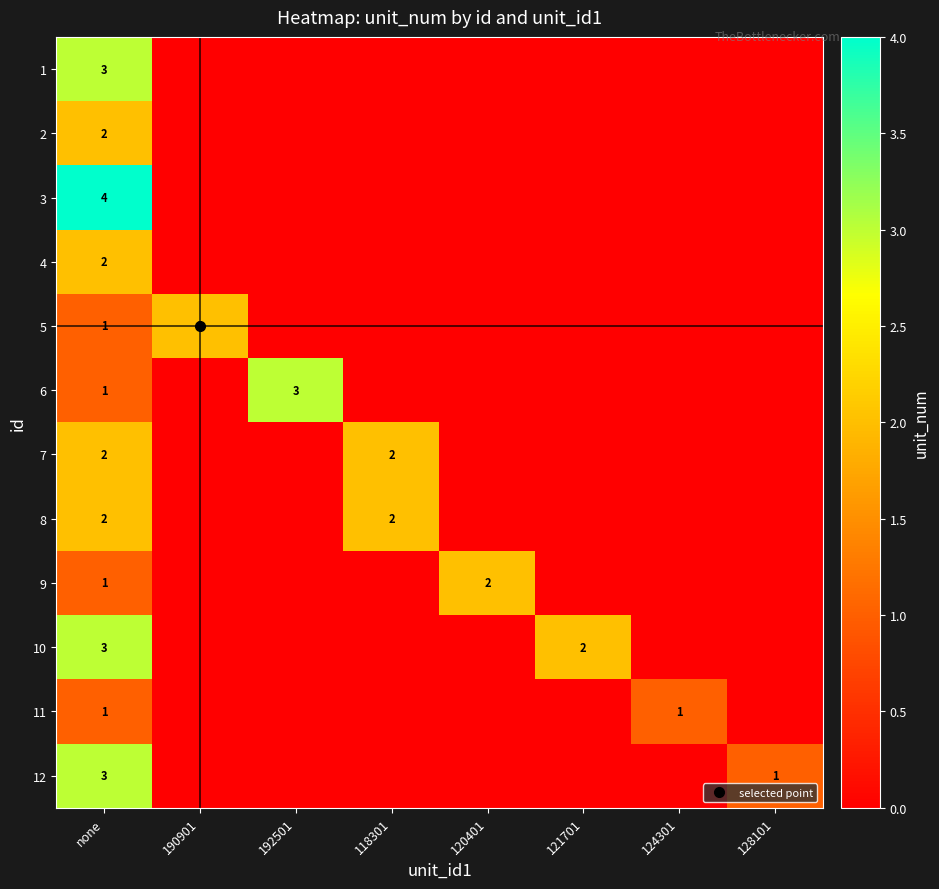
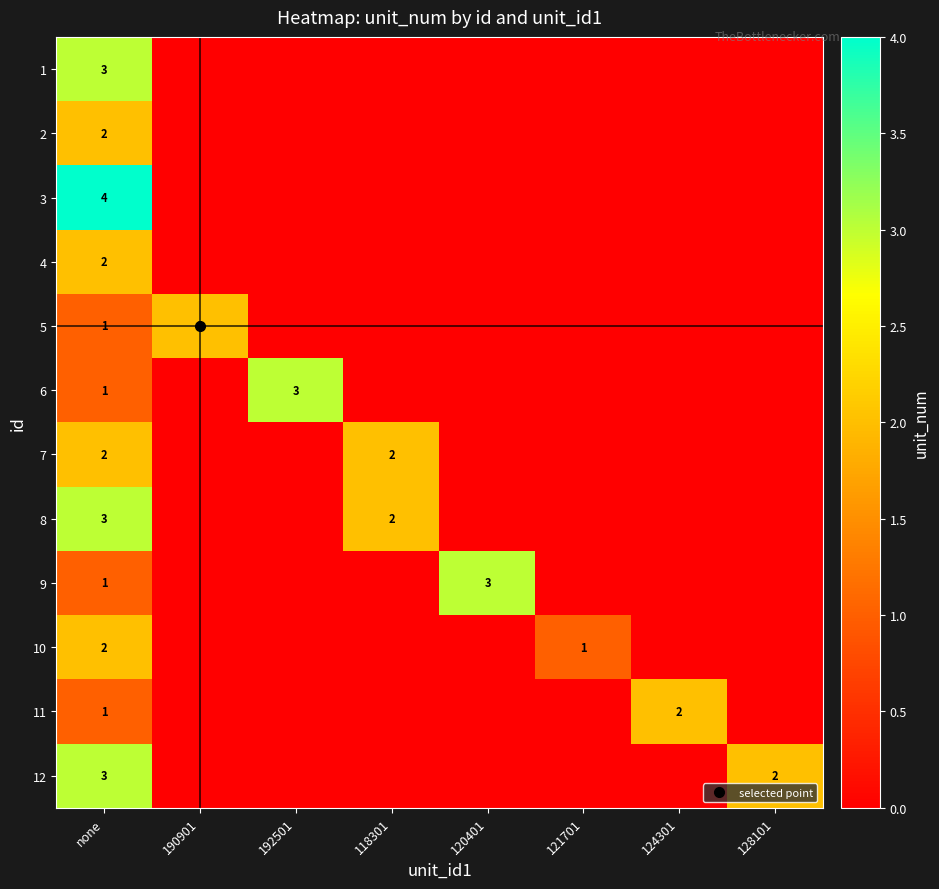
  {
    "1": {
      "none": 3
    },
    "2": {
      "none": 2
    },
    "3": {
      "none": 4
    },
    "4": {
      "none": 2
    },
    "5": {
      "none": 1
    },
    "6": {
      "none": 1,
      "192501": 3
    },
    "7": {
      "none": 2,
      "118301": 2
    },
    "8": {
-     "none": 2,
+     "none": 3,
      "118301": 2
    },
    "9": {
      "none": 1,
-     "120401": 2
+     "120401": 3
    },
    "10": {
-     "none": 3,
-     "121701": 2
+     "none": 2,
+     "121701": 1
    },
    "11": {
      "none": 1,
-     "124301": 1
+     "124301": 2
    },
    "12": {
      "none": 3,
-     "128101": 1
+     "128101": 2
    }
  }
